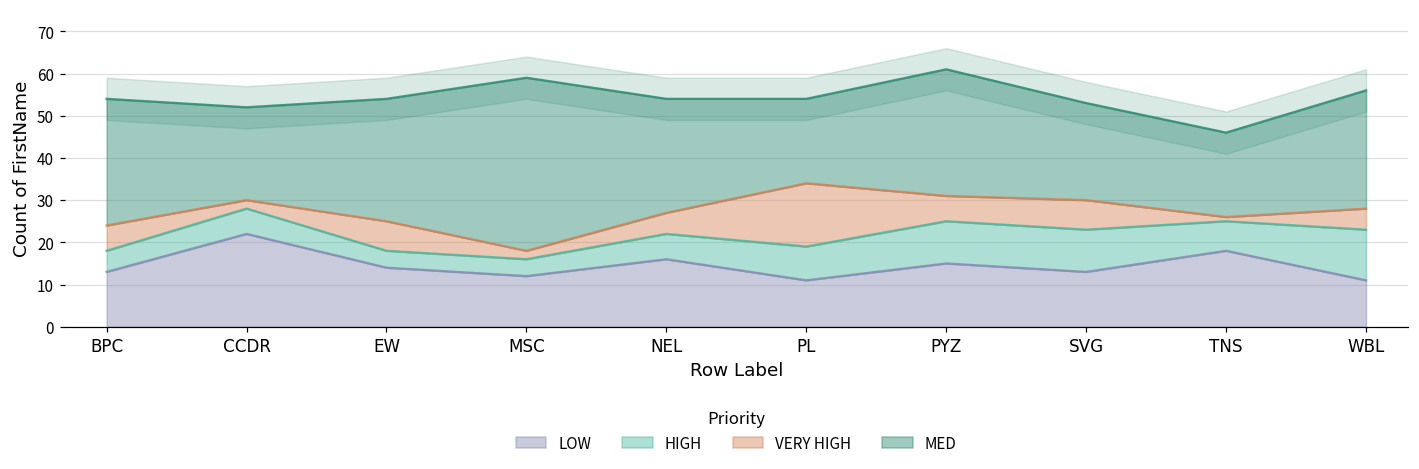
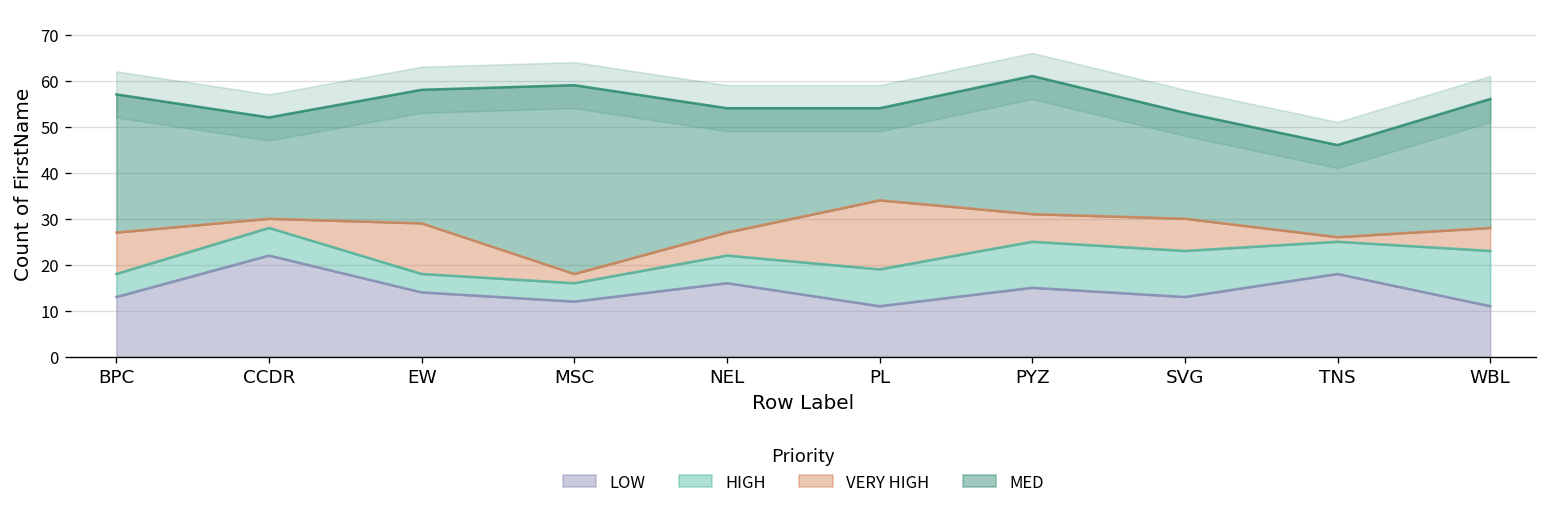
  {
    "VERY HIGH": {
-     "BPC": 6,
+     "BPC": 9,
      "CCDR": 2,
-     "EW": 7,
+     "EW": 11,
      "MSC": 2,
      "NEL": 5,
      "PL": 15,
      "PYZ": 6,
      "SVG": 7,
      "TNS": 1,
      "WBL": 5
    }
  }
